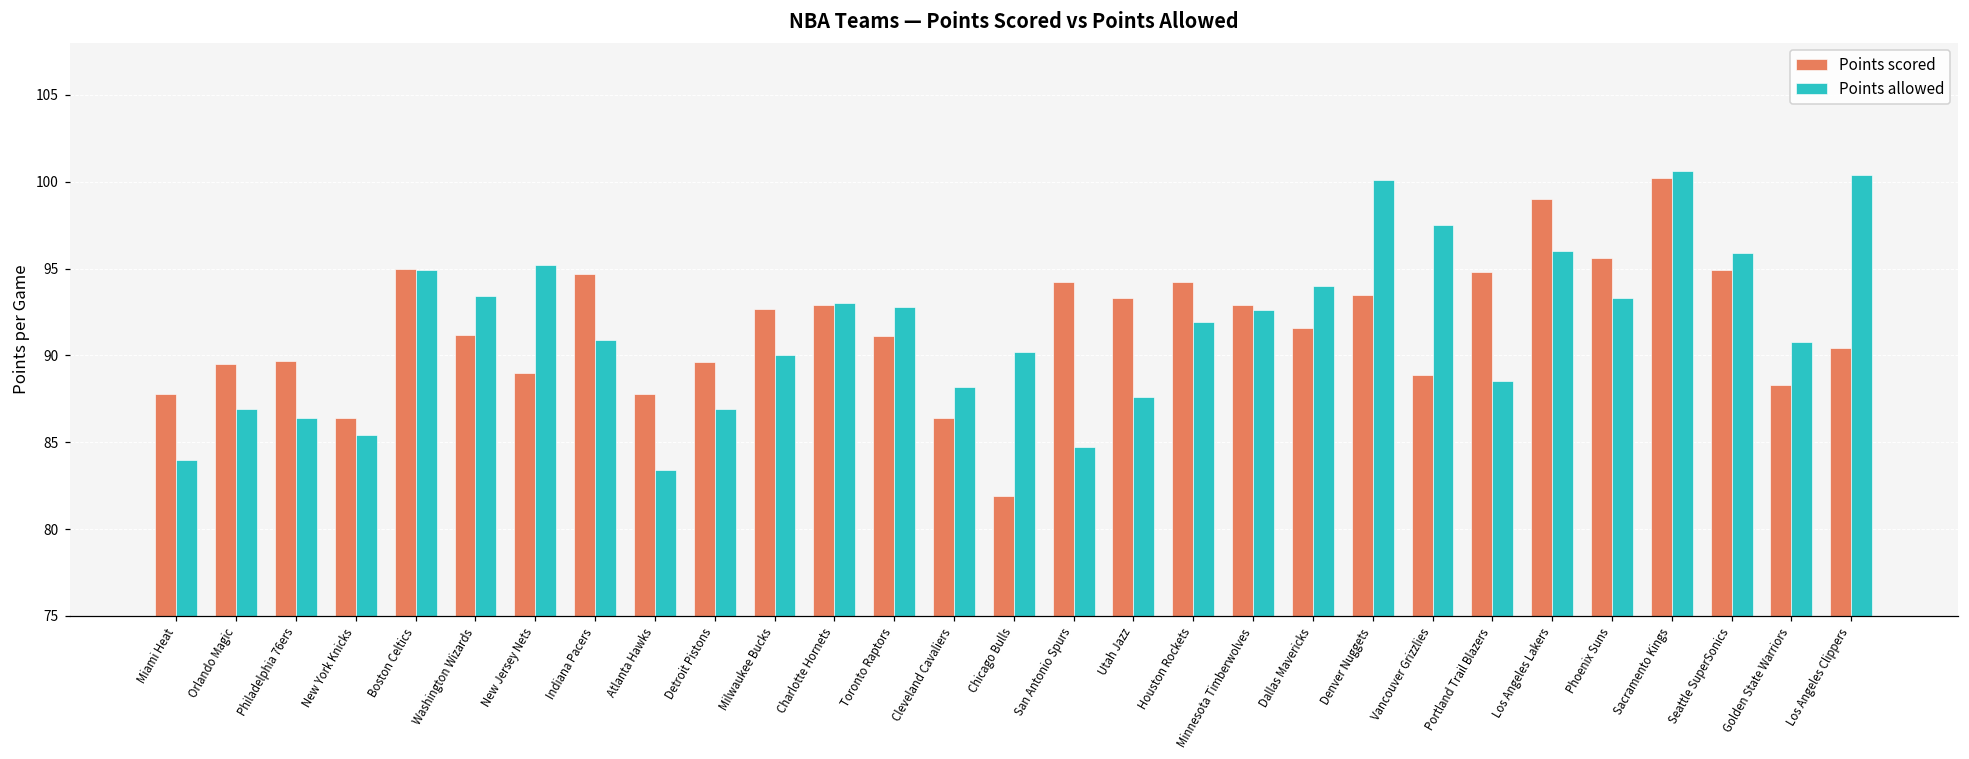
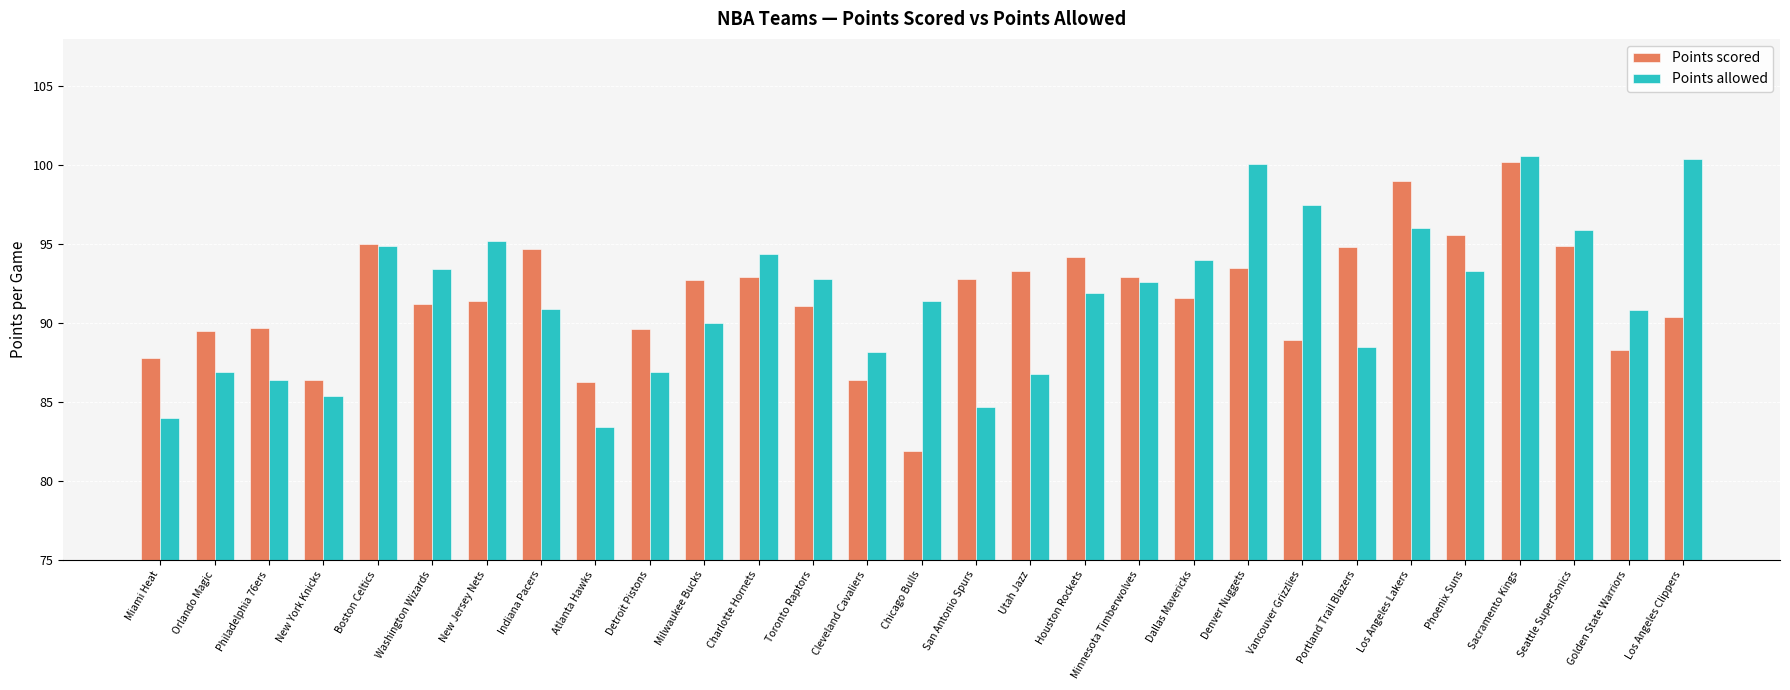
  {
    "Points scored": {
      "Miami Heat": 87.8,
      "Orlando Magic": 89.5,
      "Philadelphia 76ers": 89.7,
      "New York Knicks": 86.4,
      "Boston Celtics": 95.0,
      "Washington Wizards": 91.2,
-     "New Jersey Nets": 89.0,
+     "New Jersey Nets": 91.4,
      "Indiana Pacers": 94.7,
-     "Atlanta Hawks": 87.8,
+     "Atlanta Hawks": 86.3,
      "Detroit Pistons": 89.6,
      "Milwaukee Bucks": 92.7,
      "Charlotte Hornets": 92.9,
      "Toronto Raptors": 91.1,
      "Cleveland Cavaliers": 86.4,
      "Chicago Bulls": 81.9,
-     "San Antonio Spurs": 94.2,
+     "San Antonio Spurs": 92.8,
      "Utah Jazz": 93.3,
      "Houston Rockets": 94.2,
      "Minnesota Timberwolves": 92.9,
      "Dallas Mavericks": 91.6,
      "Denver Nuggets": 93.5,
      "Vancouver Grizzlies": 88.9,
      "Portland Trail Blazers": 94.8,
      "Los Angeles Lakers": 99.0,
      "Phoenix Suns": 95.6,
      "Sacramento Kings": 100.2,
      "Seattle SuperSonics": 94.9,
      "Golden State Warriors": 88.3,
      "Los Angeles Clippers": 90.4
    },
    "Points allowed": {
      "Miami Heat": 84.0,
      "Orlando Magic": 86.9,
      "Philadelphia 76ers": 86.4,
      "New York Knicks": 85.4,
      "Boston Celtics": 94.9,
      "Washington Wizards": 93.4,
      "New Jersey Nets": 95.2,
      "Indiana Pacers": 90.9,
      "Atlanta Hawks": 83.4,
      "Detroit Pistons": 86.9,
      "Milwaukee Bucks": 90.0,
-     "Charlotte Hornets": 93.0,
+     "Charlotte Hornets": 94.4,
      "Toronto Raptors": 92.8,
      "Cleveland Cavaliers": 88.2,
-     "Chicago Bulls": 90.2,
+     "Chicago Bulls": 91.4,
      "San Antonio Spurs": 84.7,
-     "Utah Jazz": 87.6,
+     "Utah Jazz": 86.8,
      "Houston Rockets": 91.9,
      "Minnesota Timberwolves": 92.6,
      "Dallas Mavericks": 94.0,
      "Denver Nuggets": 100.1,
      "Vancouver Grizzlies": 97.5,
      "Portland Trail Blazers": 88.5,
      "Los Angeles Lakers": 96.0,
      "Phoenix Suns": 93.3,
      "Sacramento Kings": 100.6,
      "Seattle SuperSonics": 95.9,
      "Golden State Warriors": 90.8,
      "Los Angeles Clippers": 100.4
    }
  }
